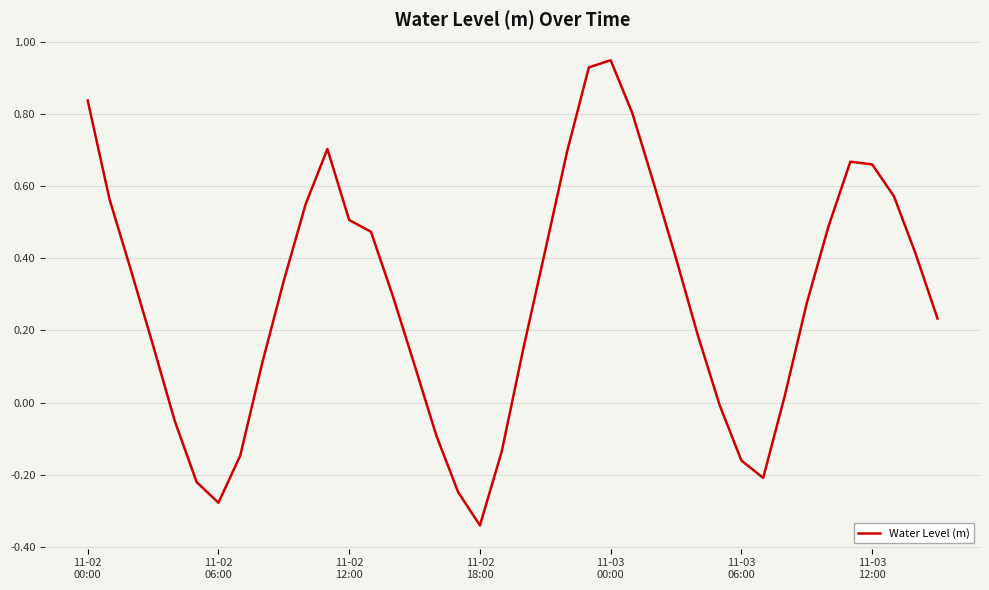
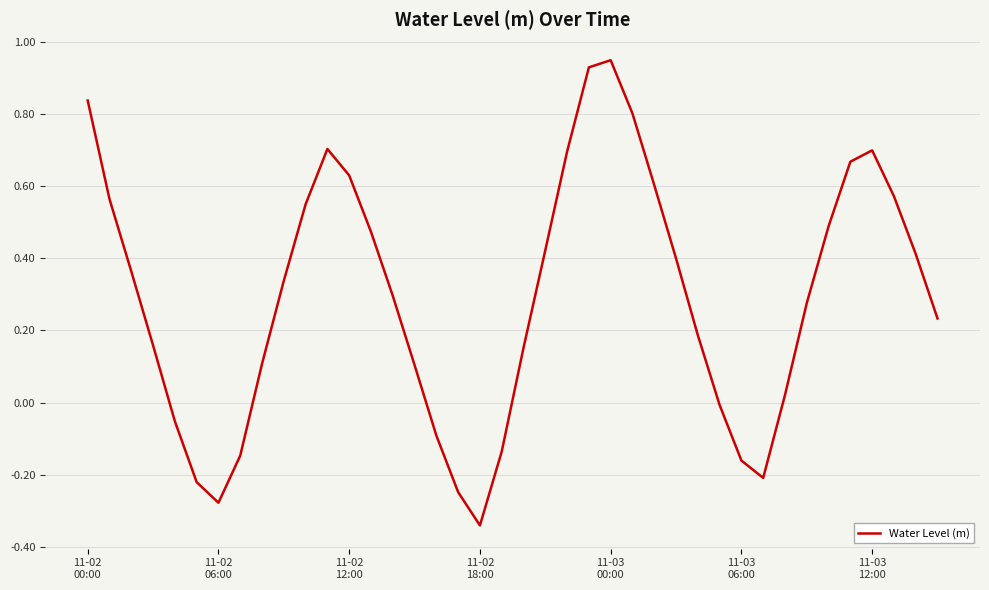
  {
    "11-02 00:00": 0.84,
    "11-02 06:00": -0.28,
-   "11-02 12:00": 0.51,
+   "11-02 12:00": 0.63,
    "11-02 18:00": -0.34,
    "11-03 00:00": 0.95,
    "11-03 06:00": -0.16,
-   "11-03 12:00": 0.66
+   "11-03 12:00": 0.70
  }
